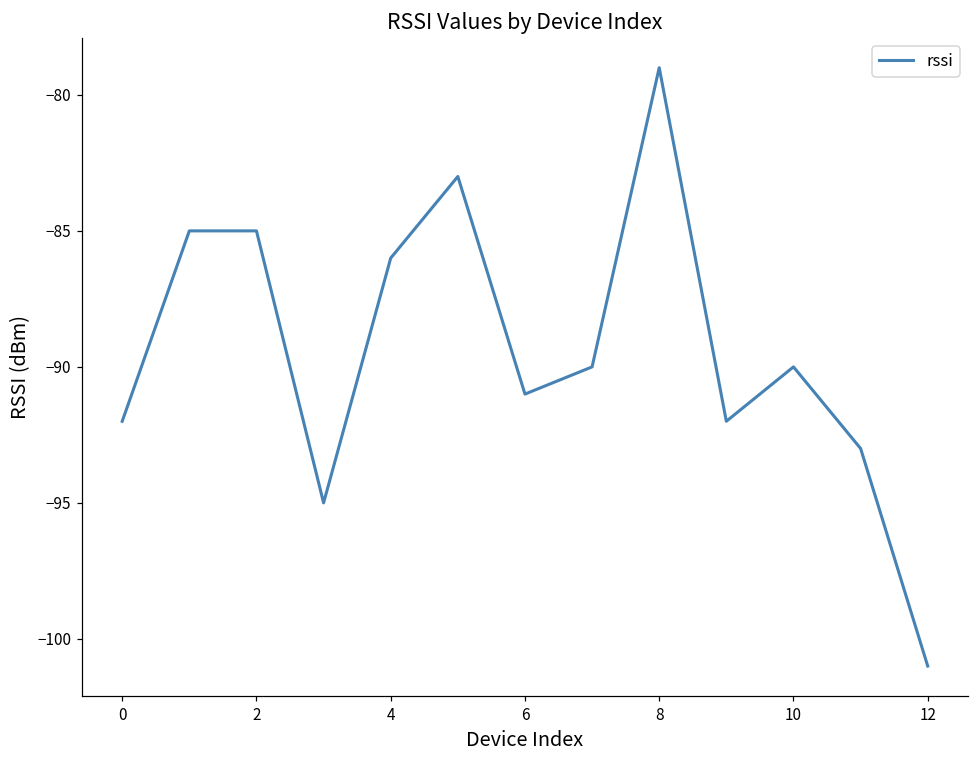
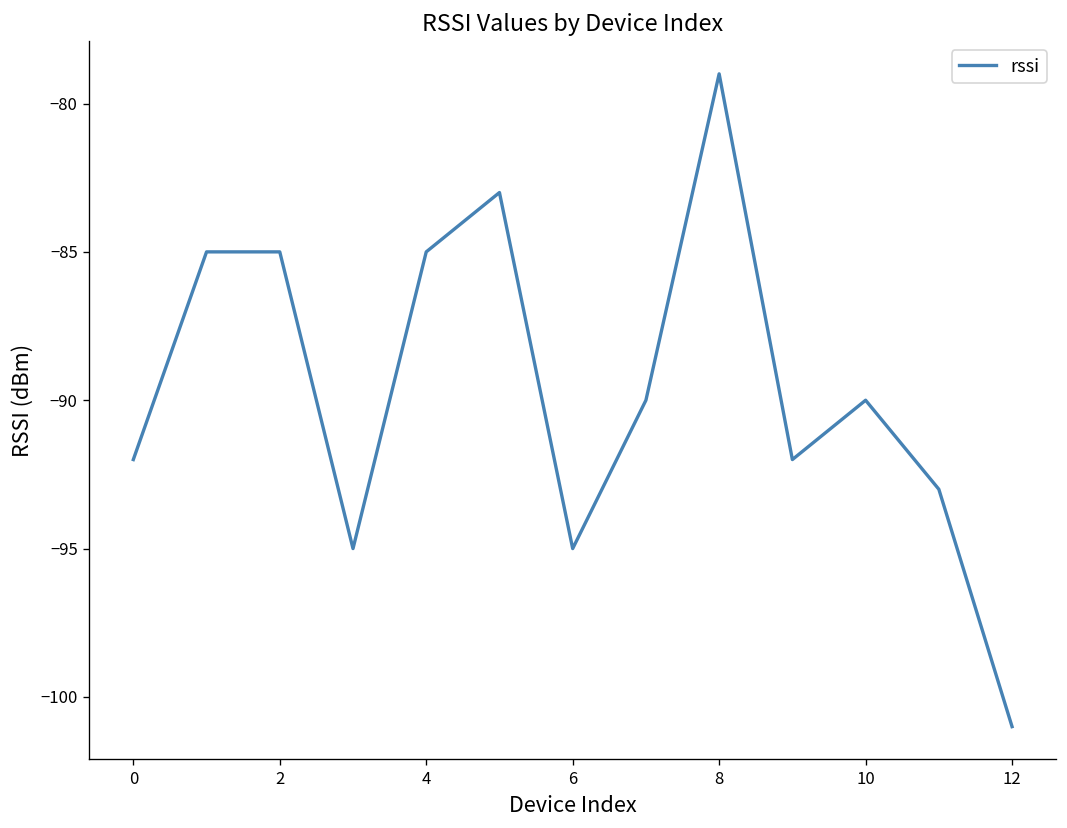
  {
    "0": -92,
    "2": -85,
-   "4": -86,
-   "6": -91,
+   "4": -85,
+   "6": -95,
    "8": -79,
    "10": -90,
    "12": -101
  }
